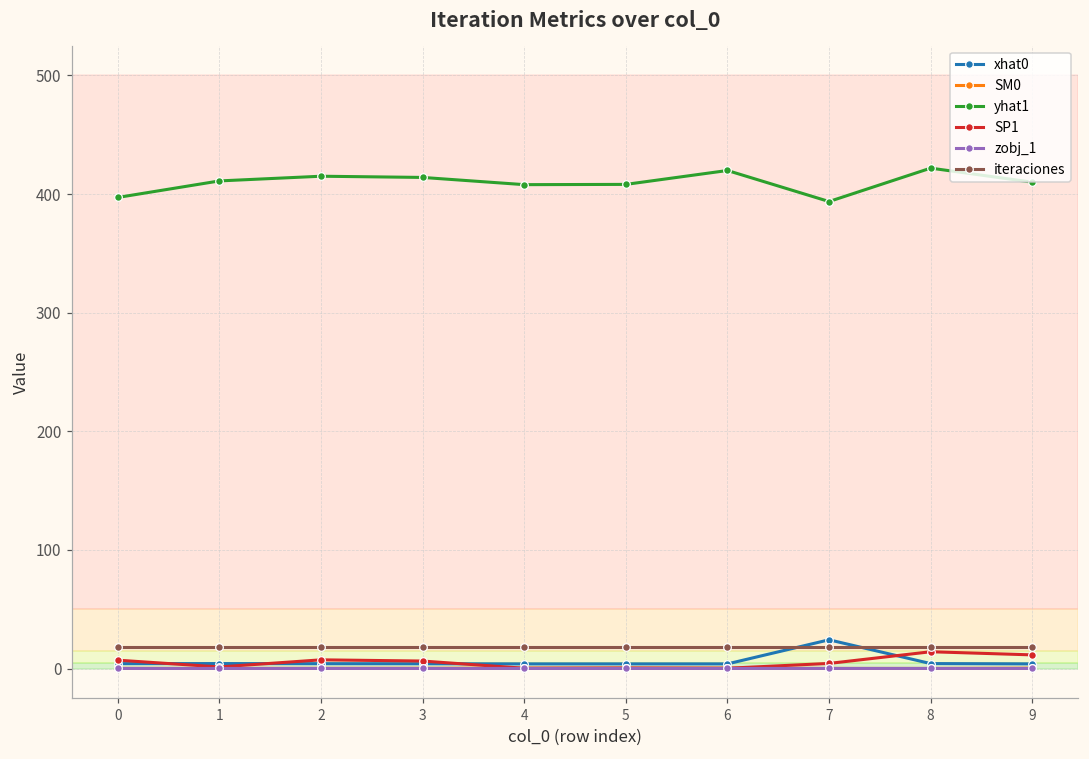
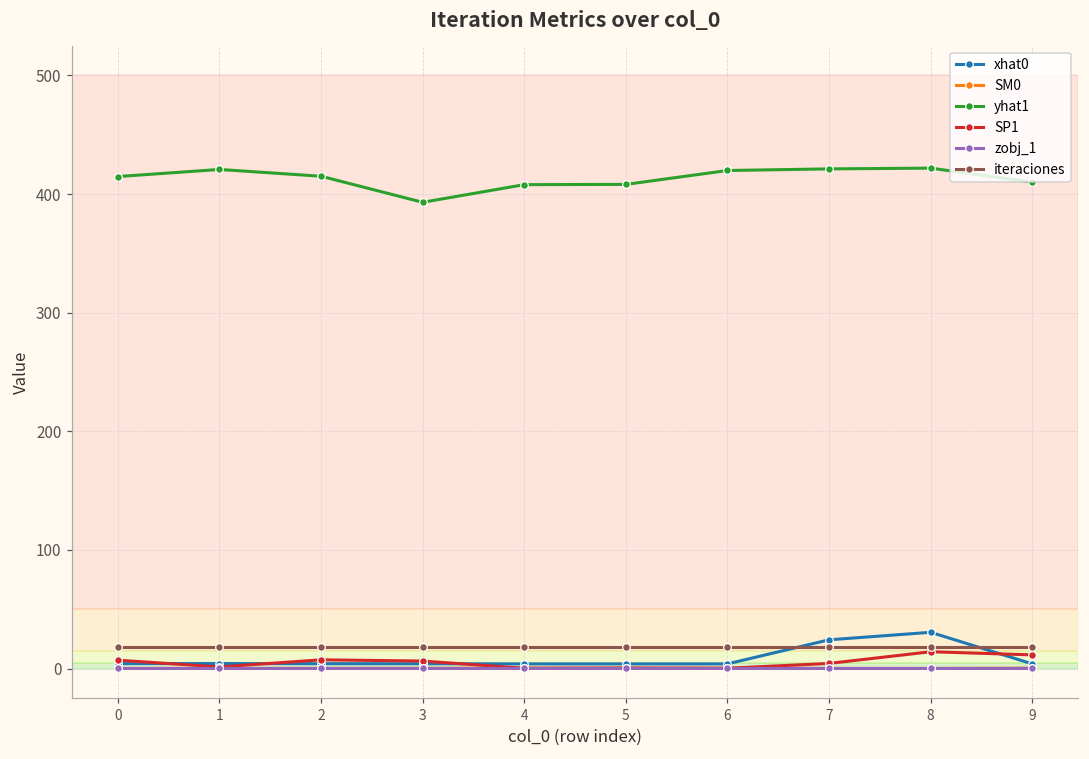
  {
    "xhat0": {
      "0": 4,
      "1": 4,
      "2": 4,
      "4": 4,
      "5": 4,
      "6": 4,
      "7": 24,
-     "8": 4,
+     "8": 31,
      "9": 4
    },
    "yhat1": {
-     "0": 397,
-     "1": 411,
+     "0": 415,
+     "1": 421,
      "2": 415,
-     "3": 414,
+     "3": 393,
      "4": 408,
      "5": 408,
      "6": 420,
-     "7": 394,
+     "7": 421,
      "8": 422
    },
    "SP1": {
      "0": 7,
      "2": 7,
      "7": 4,
      "8": 14,
      "9": 12
    },
    "iteraciones": {
      "0": 18,
      "1": 18,
      "2": 18,
      "3": 18,
      "4": 18,
      "5": 18,
      "6": 18,
      "7": 18,
      "8": 18,
      "9": 18
    }
  }
